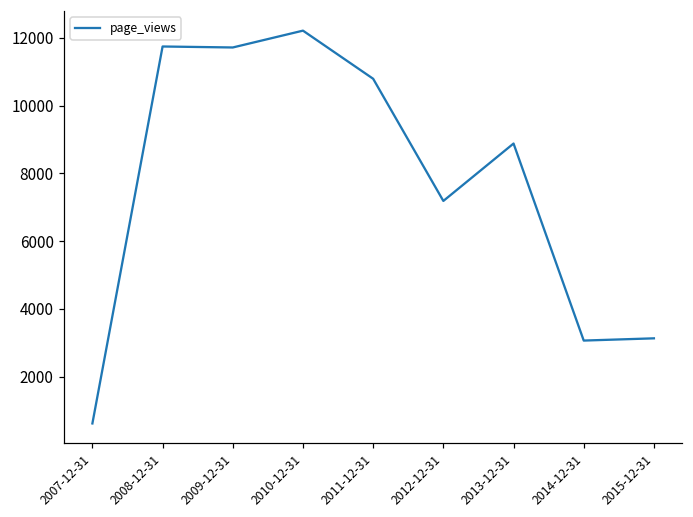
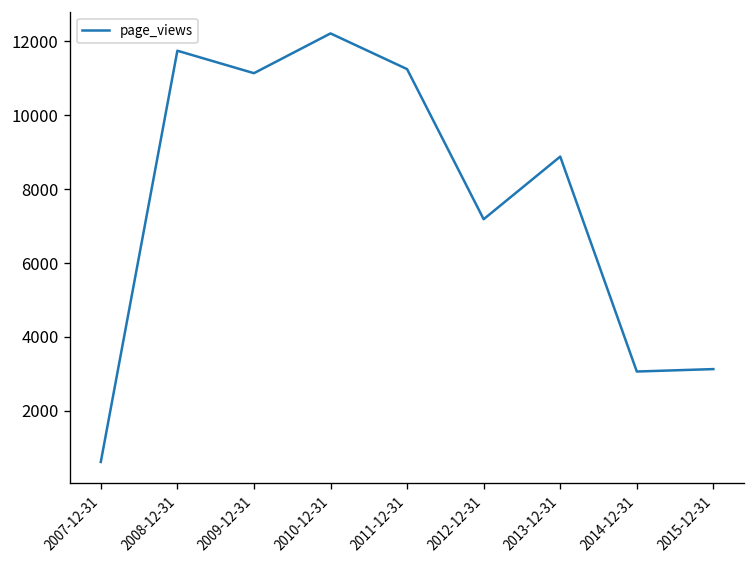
  {
    "2007-12-31": 600,
    "2008-12-31": 11700,
-   "2009-12-31": 11700,
+   "2009-12-31": 11100,
    "2010-12-31": 12200,
-   "2011-12-31": 10800,
+   "2011-12-31": 11200,
    "2012-12-31": 7200,
    "2013-12-31": 8900,
    "2014-12-31": 3100,
    "2015-12-31": 3100
  }
